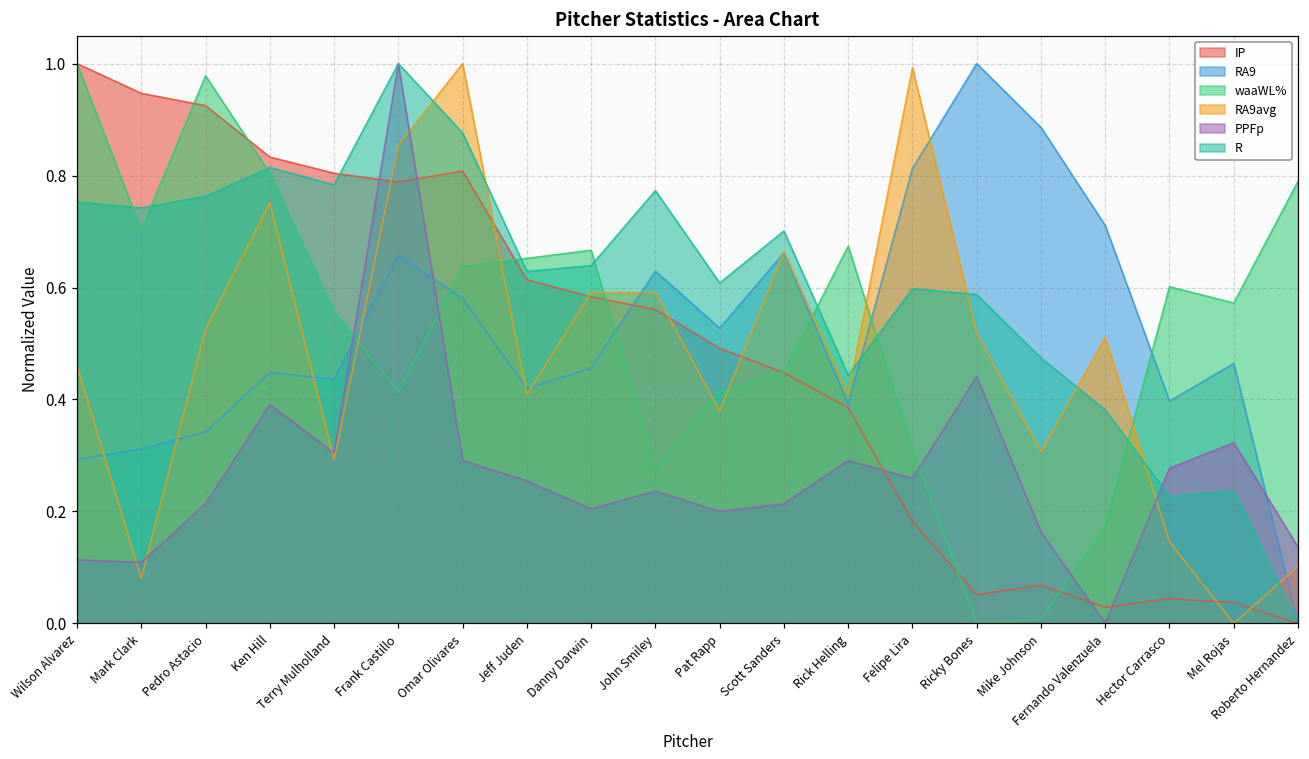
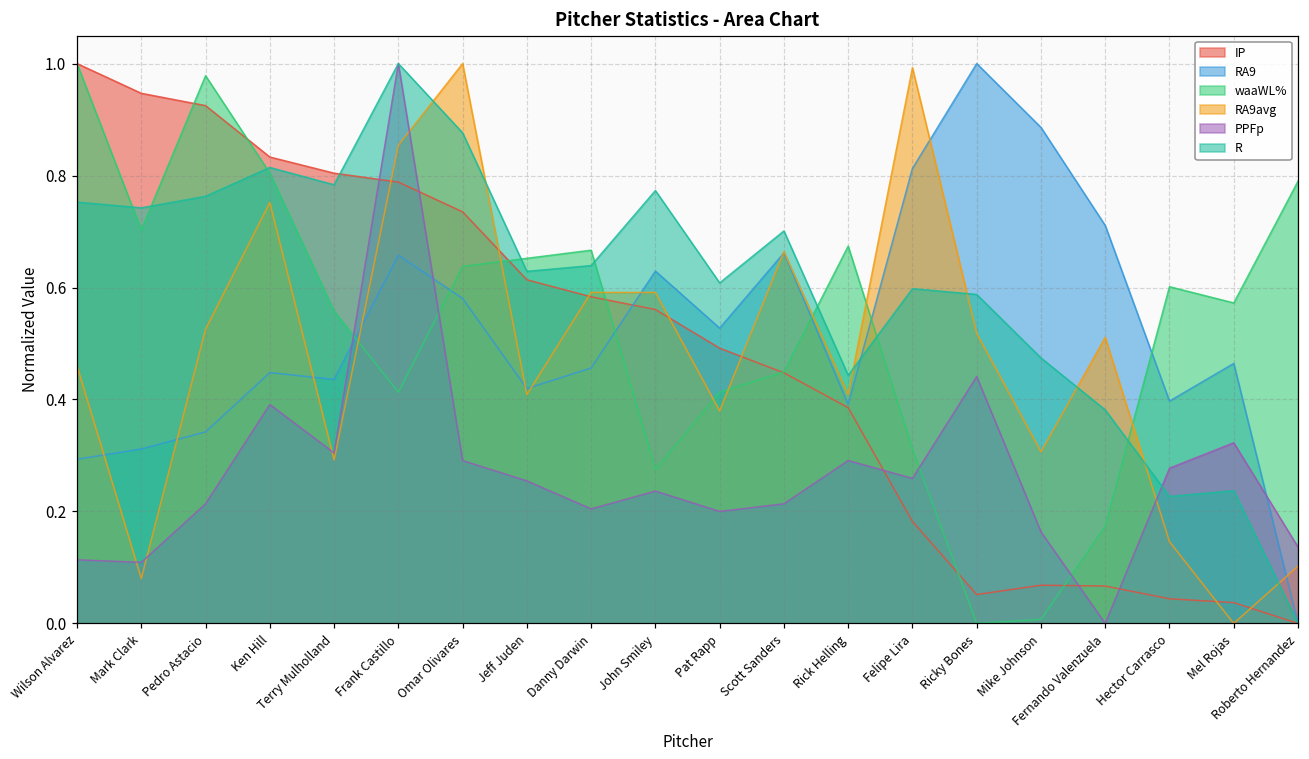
  {
    "IP": {
      "Mark Clark": 0.95,
      "Pedro Astacio": 0.92,
      "Ken Hill": 0.83,
      "Terry Mulholland": 0.80,
      "Frank Castillo": 0.79,
-     "Omar Olivares": 0.81,
+     "Omar Olivares": 0.74,
      "Jeff Juden": 0.61,
      "Danny Darwin": 0.58,
      "John Smiley": 0.56,
      "Pat Rapp": 0.49,
      "Rick Helling": 0.39,
      "Felipe Lira": 0.18,
      "Ricky Bones": 0.05,
      "Mike Johnson": 0.07,
-     "Fernando Valenzuela": 0.03,
+     "Fernando Valenzuela": 0.07,
      "Hector Carrasco": 0.04,
      "Mel Rojas": 0.04
    },
    "RA9": {
      "Wilson Alvarez": 0.29,
      "Mark Clark": 0.31,
      "Pedro Astacio": 0.34,
      "Ken Hill": 0.45,
      "Terry Mulholland": 0.44,
      "Frank Castillo": 0.66,
      "Omar Olivares": 0.58,
      "Jeff Juden": 0.42,
      "Danny Darwin": 0.46,
      "John Smiley": 0.63,
      "Pat Rapp": 0.53,
      "Rick Helling": 0.39,
      "Felipe Lira": 0.81,
      "Ricky Bones": 1.00,
      "Mike Johnson": 0.89,
      "Fernando Valenzuela": 0.71,
      "Hector Carrasco": 0.40,
      "Mel Rojas": 0.46
    },
    "RA9avg": {
      "Wilson Alvarez": 0.46,
      "Mark Clark": 0.08,
      "Pedro Astacio": 0.53,
      "Ken Hill": 0.75,
      "Terry Mulholland": 0.29,
      "Frank Castillo": 0.85,
      "Omar Olivares": 1.00,
      "Jeff Juden": 0.41,
      "Danny Darwin": 0.59,
      "John Smiley": 0.59,
      "Pat Rapp": 0.38,
      "Rick Helling": 0.41,
      "Felipe Lira": 0.99,
      "Ricky Bones": 0.52,
      "Mike Johnson": 0.31,
      "Fernando Valenzuela": 0.51,
      "Hector Carrasco": 0.15,
      "Mel Rojas": 0.00,
      "Roberto Hernandez": 0.10
    },
    "PPFp": {
      "Wilson Alvarez": 0.11,
      "Mark Clark": 0.11,
      "Pedro Astacio": 0.21,
      "Ken Hill": 0.39,
      "Terry Mulholland": 0.30,
      "Omar Olivares": 0.29,
      "Jeff Juden": 0.25,
      "Danny Darwin": 0.20,
      "John Smiley": 0.24,
      "Pat Rapp": 0.20,
      "Scott Sanders": 0.21,
      "Rick Helling": 0.29,
      "Felipe Lira": 0.26,
      "Ricky Bones": 0.44,
      "Mike Johnson": 0.16,
      "Fernando Valenzuela": 0.00,
      "Hector Carrasco": 0.28,
      "Mel Rojas": 0.32,
      "Roberto Hernandez": 0.14
    }
  }
